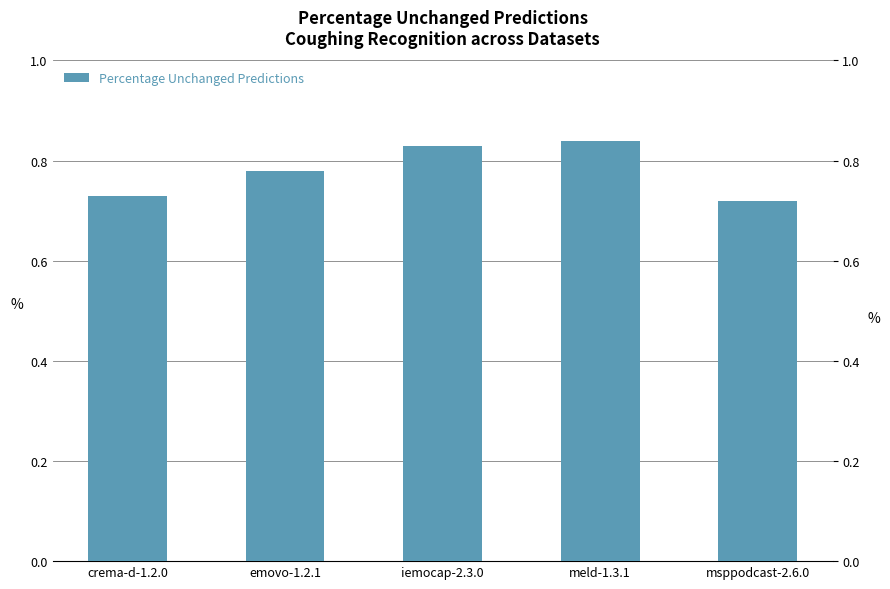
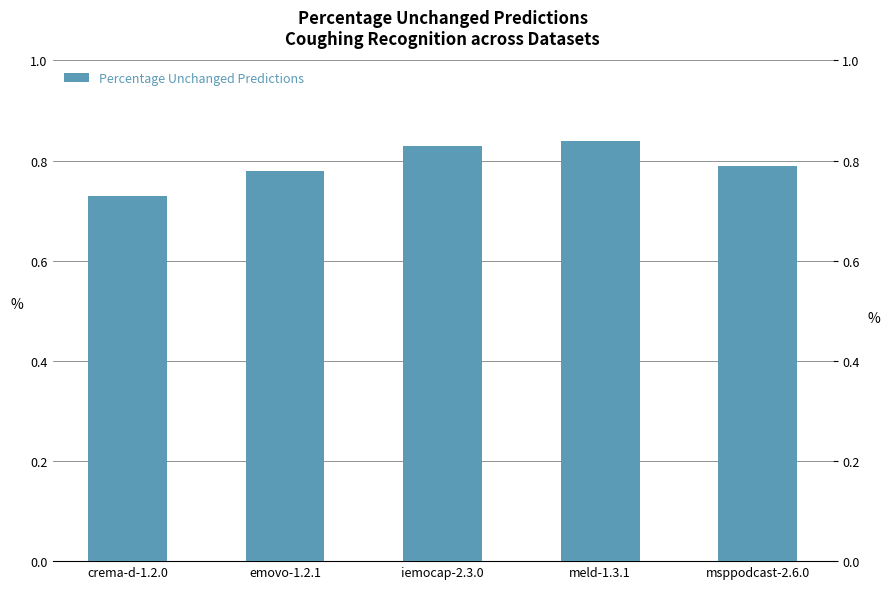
  {
    "crema-d-1.2.0": 0.73,
    "emovo-1.2.1": 0.78,
    "iemocap-2.3.0": 0.83,
    "meld-1.3.1": 0.84,
-   "msppodcast-2.6.0": 0.72
+   "msppodcast-2.6.0": 0.79
  }
